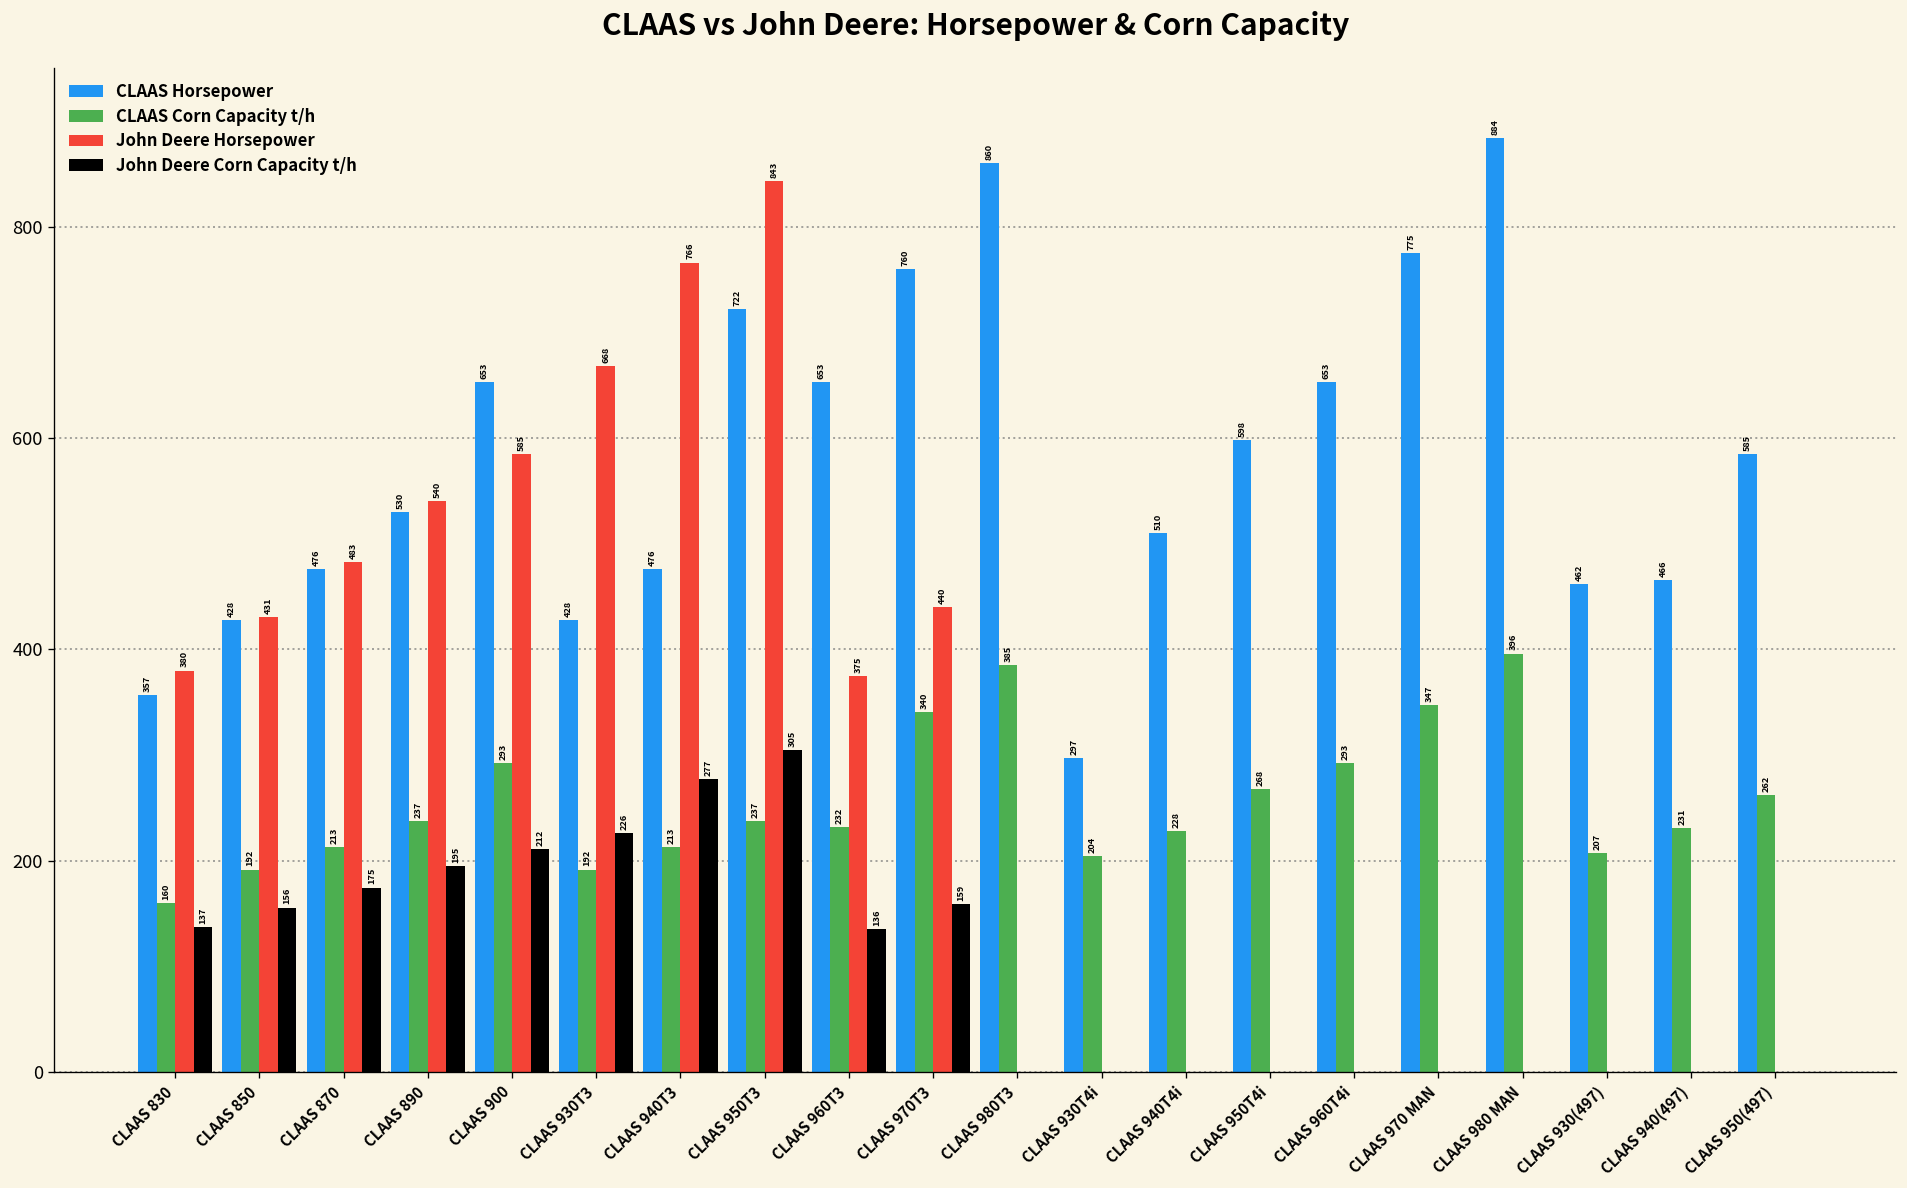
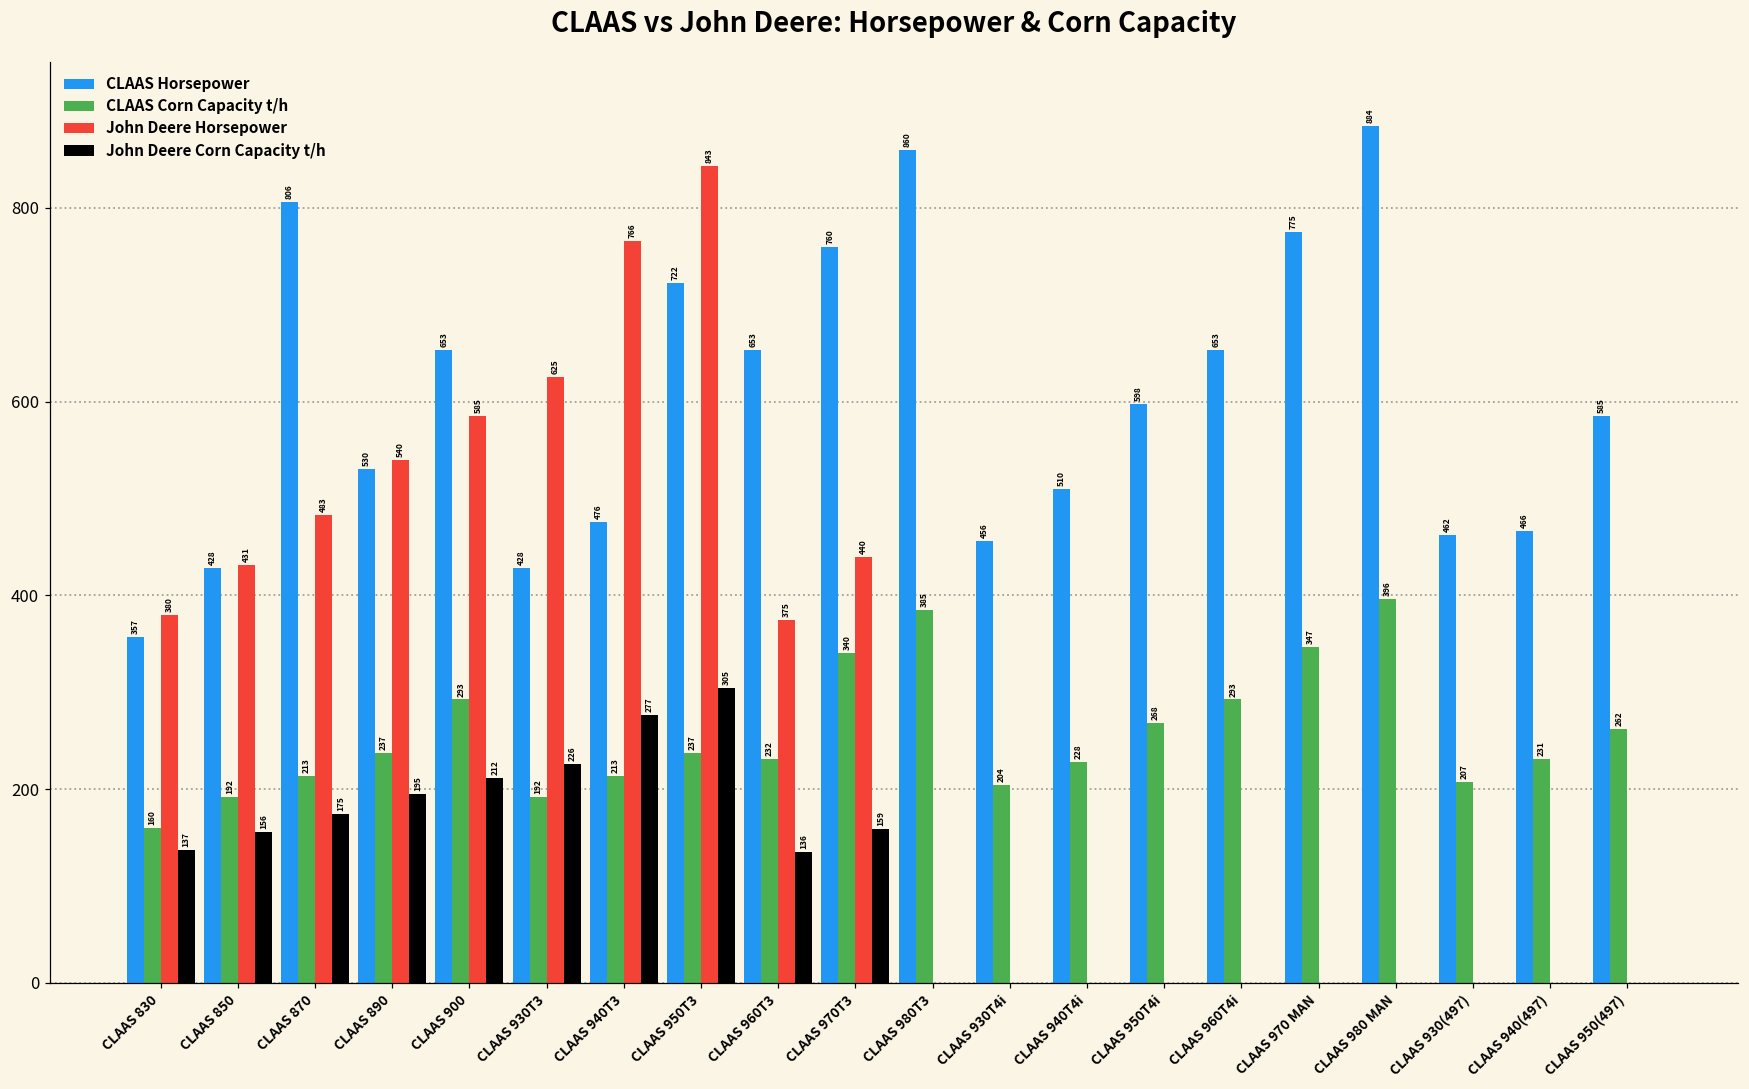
  {
    "CLAAS Horsepower": {
      "CLAAS 830": 357,
      "CLAAS 850": 428,
-     "CLAAS 870": 476,
+     "CLAAS 870": 806,
      "CLAAS 890": 530,
      "CLAAS 900": 653,
      "CLAAS 930T3": 428,
      "CLAAS 940T3": 476,
      "CLAAS 950T3": 722,
      "CLAAS 960T3": 653,
      "CLAAS 970T3": 760,
      "CLAAS 980T3": 860,
-     "CLAAS 930T4i": 297,
+     "CLAAS 930T4i": 456,
      "CLAAS 940T4i": 510,
      "CLAAS 950T4i": 598,
      "CLAAS 960T4i": 653,
      "CLAAS 970 MAN": 775,
      "CLAAS 980 MAN": 884,
      "CLAAS 930(497)": 462,
      "CLAAS 940(497)": 466,
      "CLAAS 950(497)": 585
    },
    "CLAAS Corn Capacity t/h": {
      "CLAAS 830": 160,
      "CLAAS 850": 192,
      "CLAAS 870": 213,
      "CLAAS 890": 237,
      "CLAAS 900": 293,
      "CLAAS 930T3": 192,
      "CLAAS 940T3": 213,
      "CLAAS 950T3": 237,
      "CLAAS 960T3": 232,
      "CLAAS 970T3": 340,
      "CLAAS 980T3": 385,
      "CLAAS 930T4i": 204,
      "CLAAS 940T4i": 228,
      "CLAAS 950T4i": 268,
      "CLAAS 960T4i": 293,
      "CLAAS 970 MAN": 347,
      "CLAAS 980 MAN": 396,
      "CLAAS 930(497)": 207,
      "CLAAS 940(497)": 231,
      "CLAAS 950(497)": 262
    },
    "John Deere Horsepower": {
      "CLAAS 830": 380,
      "CLAAS 850": 431,
      "CLAAS 870": 483,
      "CLAAS 890": 540,
      "CLAAS 900": 585,
-     "CLAAS 930T3": 668,
+     "CLAAS 930T3": 625,
      "CLAAS 940T3": 766,
      "CLAAS 950T3": 843,
      "CLAAS 960T3": 375,
      "CLAAS 970T3": 440
    },
    "John Deere Corn Capacity t/h": {
      "CLAAS 830": 137,
      "CLAAS 850": 156,
      "CLAAS 870": 175,
      "CLAAS 890": 195,
      "CLAAS 900": 212,
      "CLAAS 930T3": 226,
      "CLAAS 940T3": 277,
      "CLAAS 950T3": 305,
      "CLAAS 960T3": 136,
      "CLAAS 970T3": 159
    }
  }
